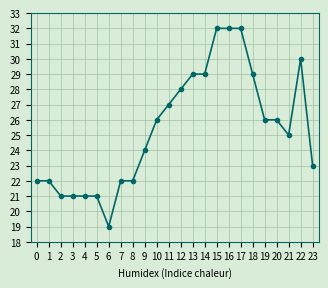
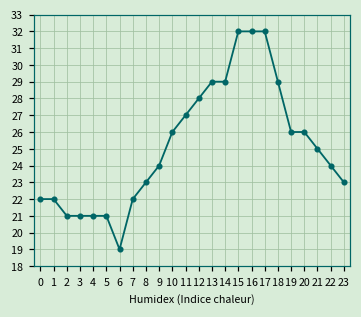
  {
    "0": 22,
    "1": 22,
    "2": 21,
    "3": 21,
    "4": 21,
    "5": 21,
    "6": 19,
    "7": 22,
-   "8": 22,
+   "8": 23,
    "9": 24,
    "10": 26,
    "11": 27,
    "12": 28,
    "13": 29,
    "14": 29,
    "15": 32,
    "16": 32,
    "17": 32,
    "18": 29,
    "19": 26,
    "20": 26,
    "21": 25,
-   "22": 30,
+   "22": 24,
    "23": 23
  }
